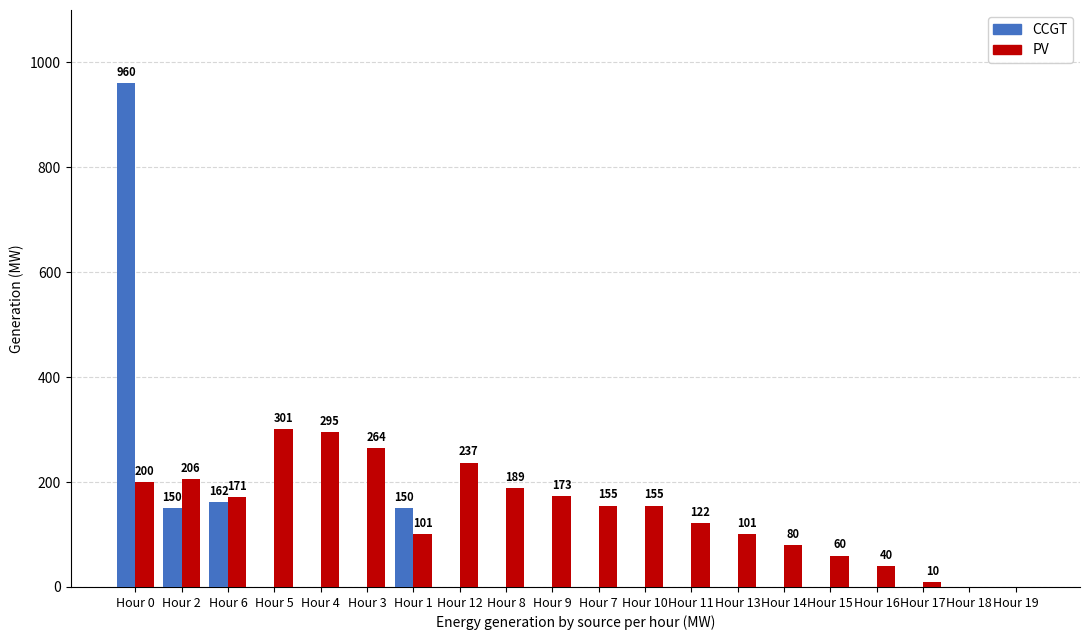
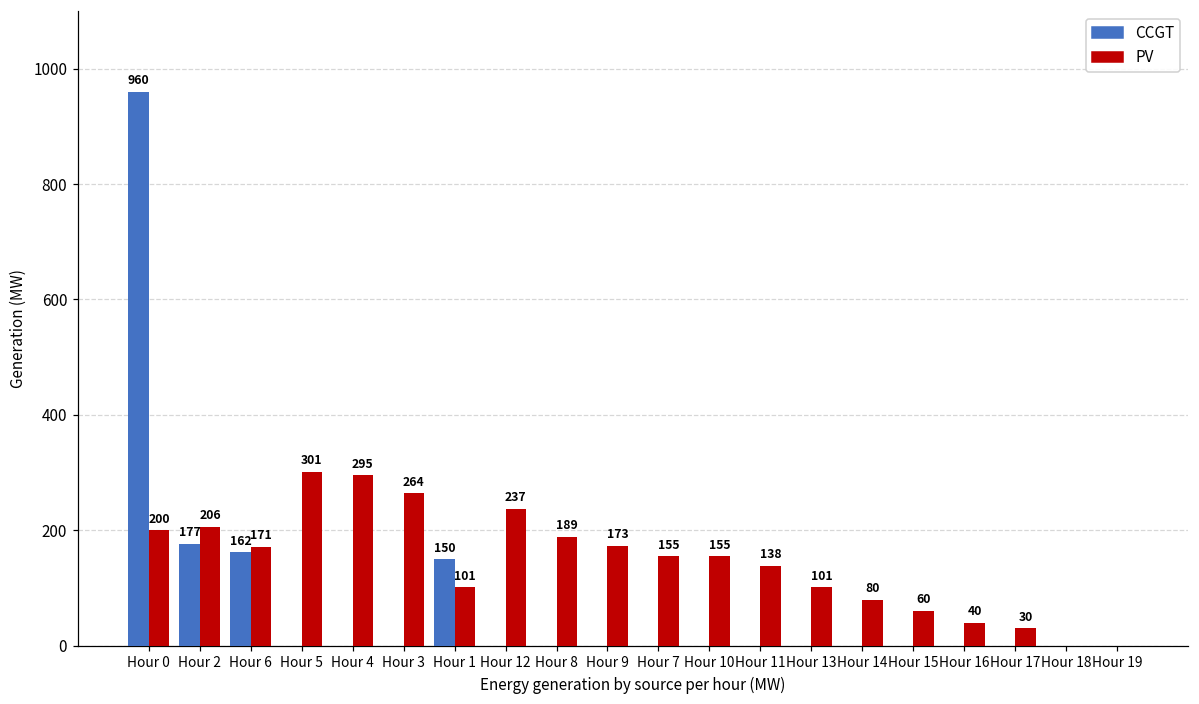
  {
    "CCGT": {
      "Hour 0": 960,
-     "Hour 2": 150,
+     "Hour 2": 177,
      "Hour 6": 162,
      "Hour 1": 150
    },
    "PV": {
      "Hour 0": 200,
      "Hour 2": 206,
      "Hour 6": 171,
      "Hour 5": 301,
      "Hour 4": 295,
      "Hour 3": 264,
      "Hour 1": 101,
      "Hour 12": 237,
      "Hour 8": 189,
      "Hour 9": 173,
      "Hour 7": 155,
      "Hour 10": 155,
-     "Hour 11": 122,
+     "Hour 11": 138,
      "Hour 13": 101,
      "Hour 14": 80,
      "Hour 15": 60,
      "Hour 16": 40,
-     "Hour 17": 10
+     "Hour 17": 30
    }
  }
